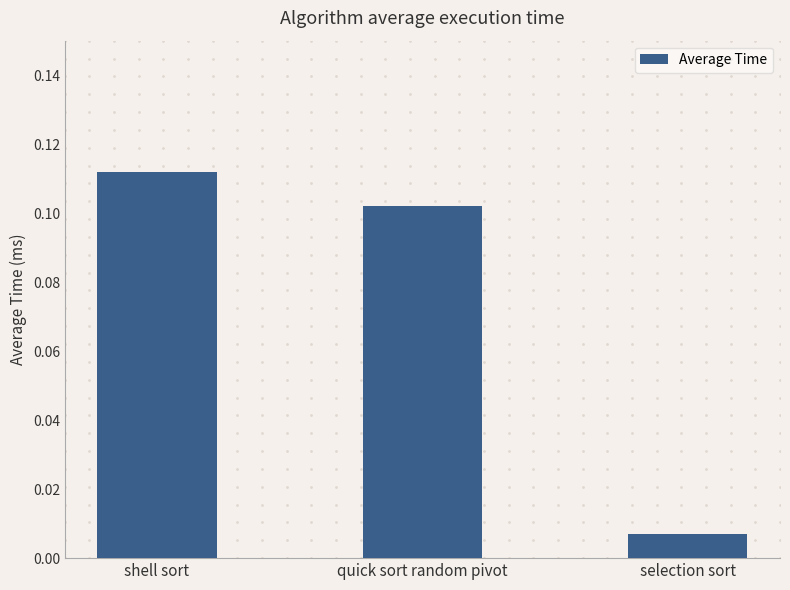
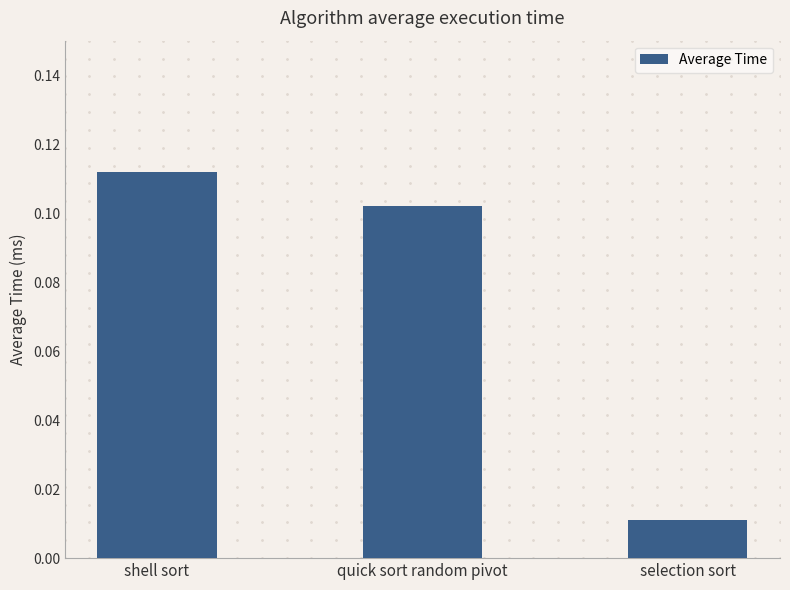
  {
    "shell sort": 0.112,
    "quick sort random pivot": 0.102,
-   "selection sort": 0.007
+   "selection sort": 0.011
  }
